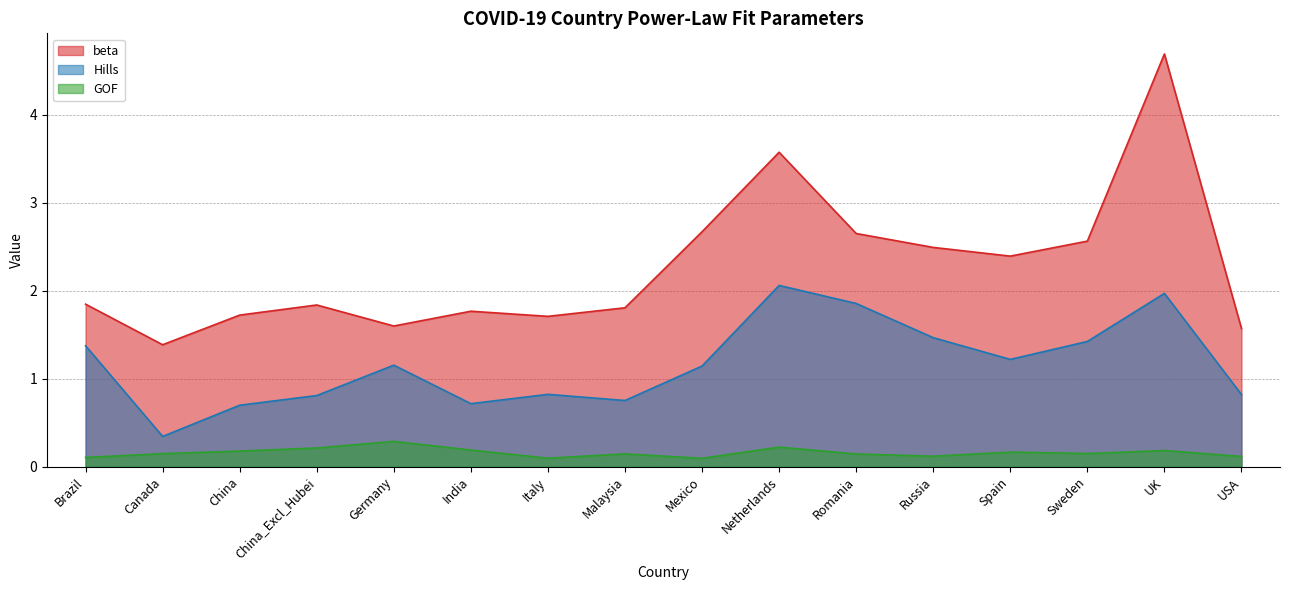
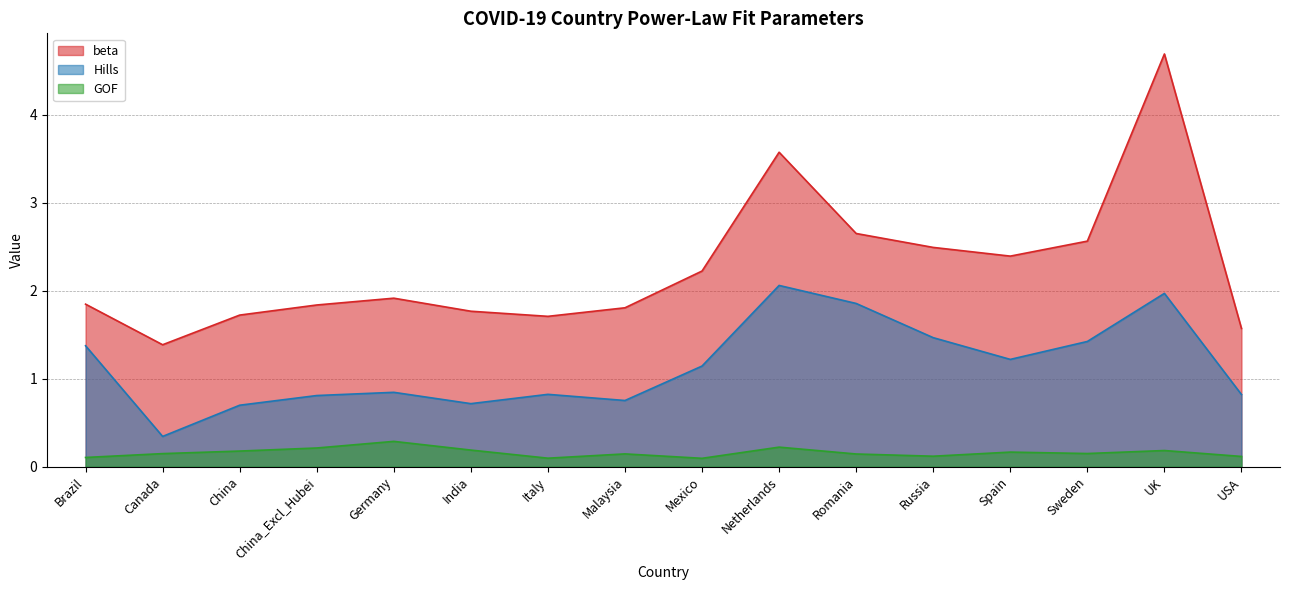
  {
    "beta": {
      "Brazil": 1.8,
      "Canada": 1.4,
      "China": 1.7,
      "China_Excl_Hubei": 1.8,
-     "Germany": 1.6,
+     "Germany": 1.9,
      "India": 1.8,
      "Italy": 1.7,
      "Malaysia": 1.8,
-     "Mexico": 2.7,
+     "Mexico": 2.2,
      "Netherlands": 3.6,
      "Romania": 2.7,
      "Russia": 2.5,
      "Spain": 2.4,
      "Sweden": 2.6,
      "UK": 4.7,
      "USA": 1.6
    },
    "Hills": {
      "Brazil": 1.4,
      "Canada": 0.3,
      "China": 0.7,
      "China_Excl_Hubei": 0.8,
-     "Germany": 1.2,
+     "Germany": 0.8,
      "India": 0.7,
      "Italy": 0.8,
      "Malaysia": 0.8,
      "Mexico": 1.1,
      "Netherlands": 2.1,
      "Romania": 1.9,
      "Russia": 1.5,
      "Spain": 1.2,
      "Sweden": 1.4,
      "UK": 2.0,
      "USA": 0.8
    },
    "GOF": {
      "Brazil": 0.1,
      "Canada": 0.1,
      "China": 0.2,
      "China_Excl_Hubei": 0.2,
      "Germany": 0.3,
      "India": 0.2,
      "Italy": 0.1,
      "Malaysia": 0.1,
      "Mexico": 0.1,
      "Netherlands": 0.2,
      "Romania": 0.1,
      "Russia": 0.1,
      "Spain": 0.2,
      "Sweden": 0.2,
      "UK": 0.2,
      "USA": 0.1
    }
  }
